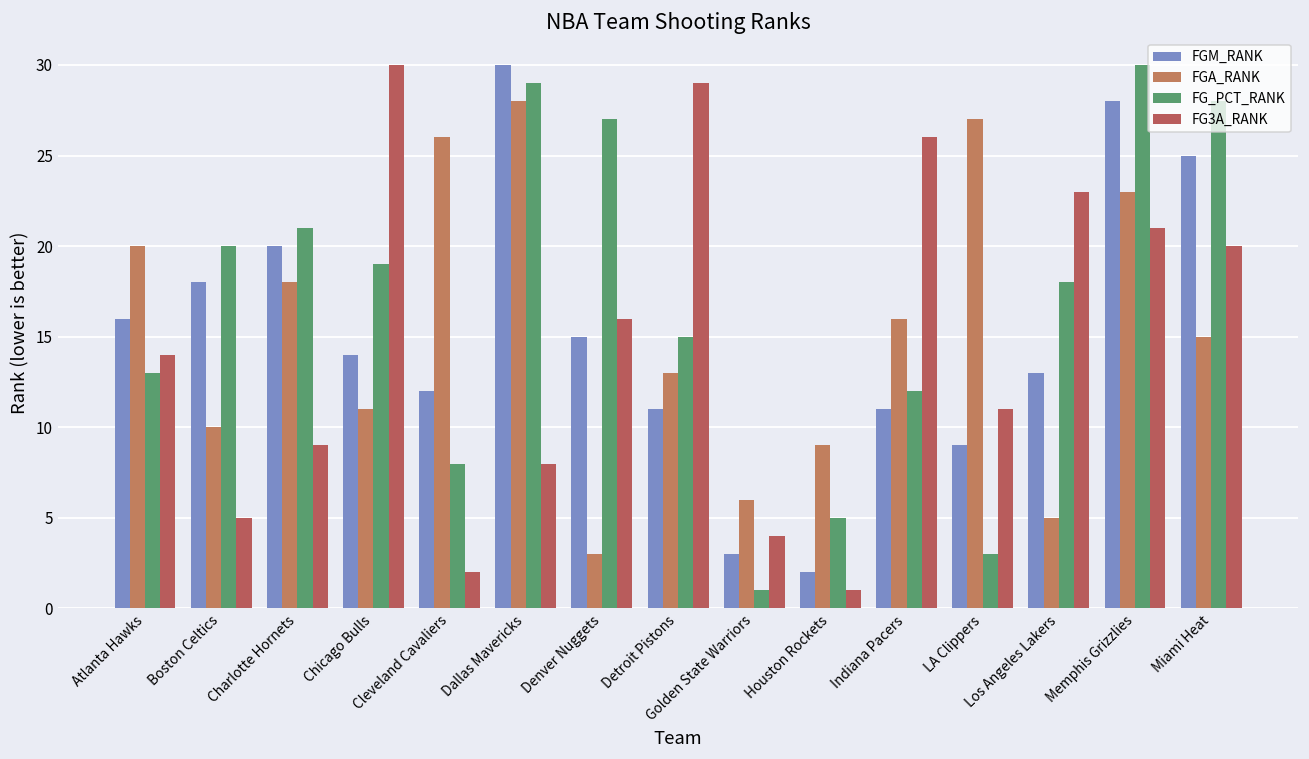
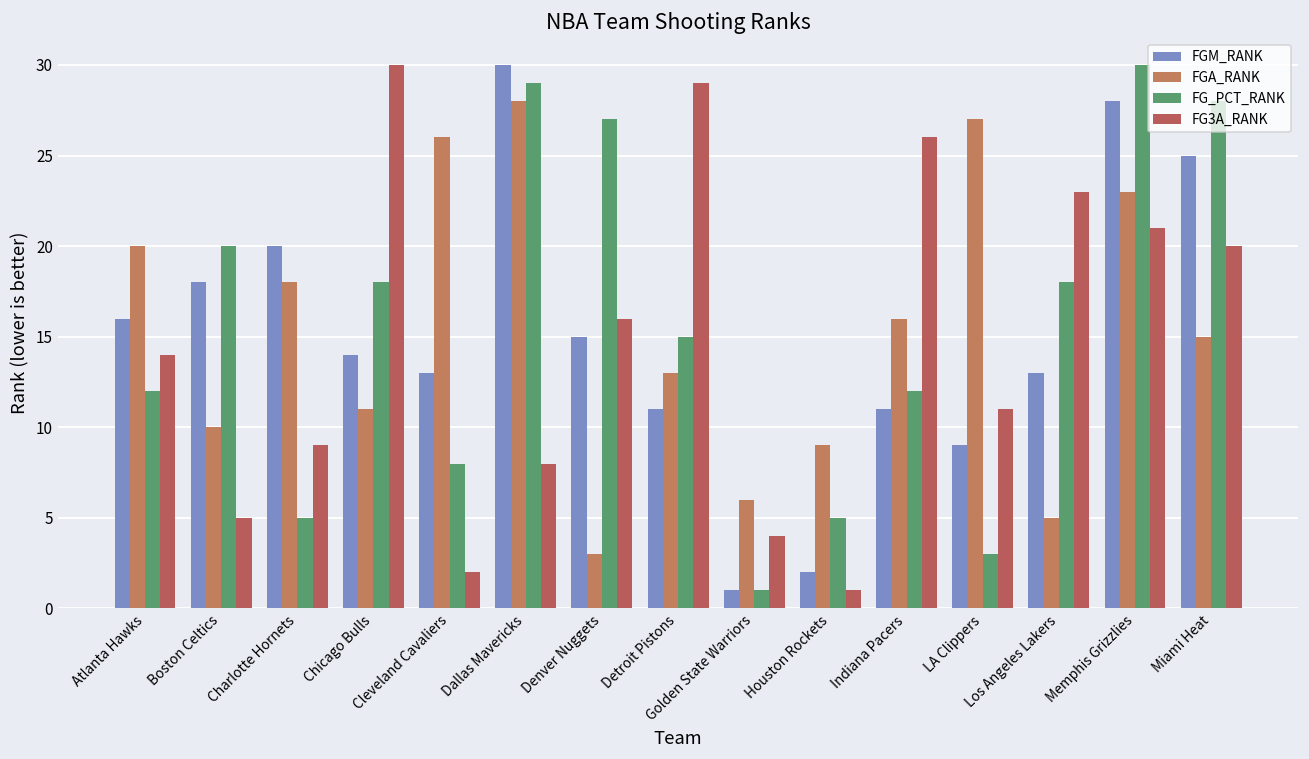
  {
    "FGM_RANK": {
      "Atlanta Hawks": 16,
      "Boston Celtics": 18,
      "Charlotte Hornets": 20,
      "Chicago Bulls": 14,
-     "Cleveland Cavaliers": 12,
+     "Cleveland Cavaliers": 13,
      "Dallas Mavericks": 30,
      "Denver Nuggets": 15,
      "Detroit Pistons": 11,
-     "Golden State Warriors": 3,
+     "Golden State Warriors": 1,
      "Houston Rockets": 2,
      "Indiana Pacers": 11,
      "LA Clippers": 9,
      "Los Angeles Lakers": 13,
      "Memphis Grizzlies": 28,
      "Miami Heat": 25
    },
    "FG_PCT_RANK": {
-     "Atlanta Hawks": 13,
+     "Atlanta Hawks": 12,
      "Boston Celtics": 20,
-     "Charlotte Hornets": 21,
-     "Chicago Bulls": 19,
+     "Charlotte Hornets": 5,
+     "Chicago Bulls": 18,
      "Cleveland Cavaliers": 8,
      "Dallas Mavericks": 29,
      "Denver Nuggets": 27,
      "Detroit Pistons": 15,
      "Golden State Warriors": 1,
      "Houston Rockets": 5,
      "Indiana Pacers": 12,
      "LA Clippers": 3,
      "Los Angeles Lakers": 18,
      "Memphis Grizzlies": 30
    }
  }
